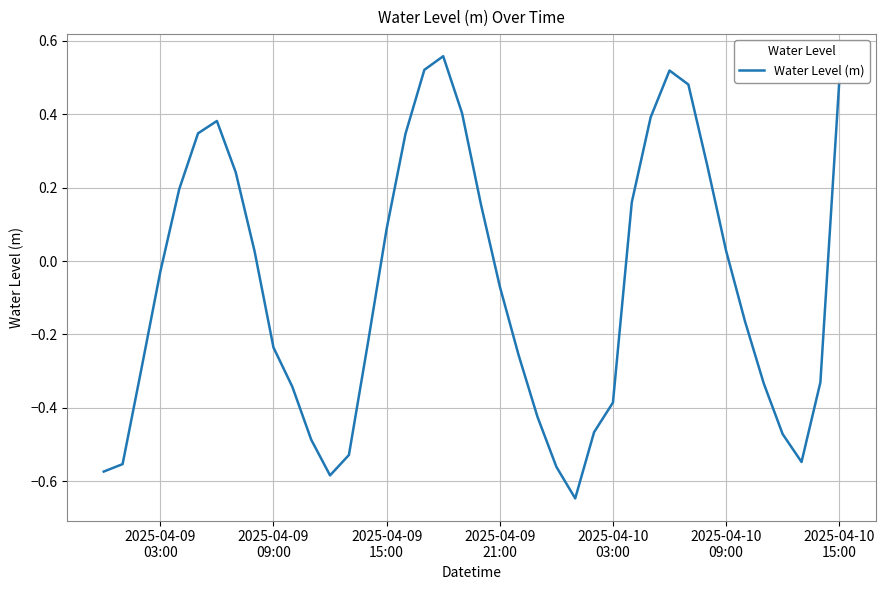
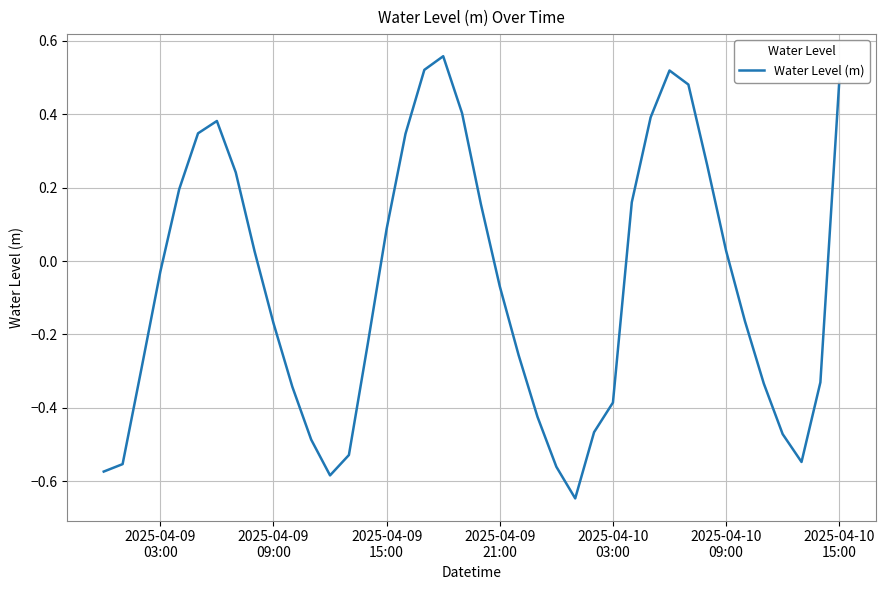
  {
    "2025-04-09 03:00": -0.03,
-   "2025-04-09 09:00": -0.24,
+   "2025-04-09 09:00": -0.17,
    "2025-04-09 15:00": 0.09,
    "2025-04-09 21:00": -0.07,
    "2025-04-10 03:00": -0.39,
    "2025-04-10 09:00": 0.03
  }
